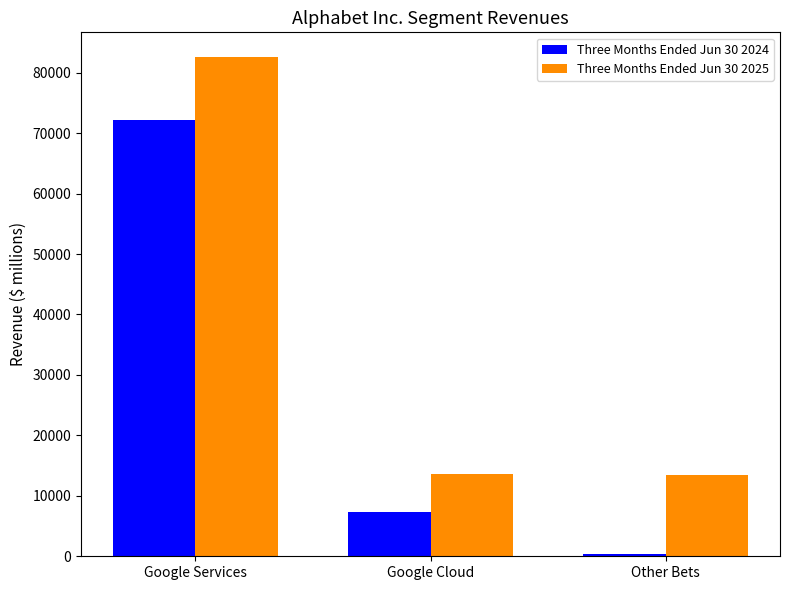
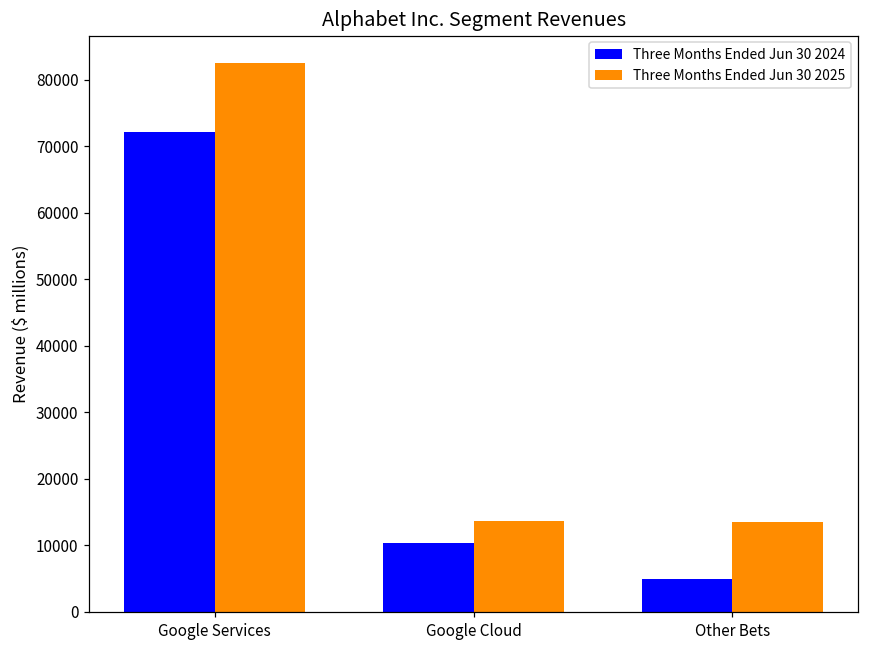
  {
    "Three Months Ended Jun 30 2024": {
      "Google Services": 72000,
-     "Google Cloud": 7000,
-     "Other Bets": 0
+     "Google Cloud": 10000,
+     "Other Bets": 5000
    },
    "Three Months Ended Jun 30 2025": {
      "Google Services": 83000,
      "Google Cloud": 14000,
      "Other Bets": 14000
    }
  }
